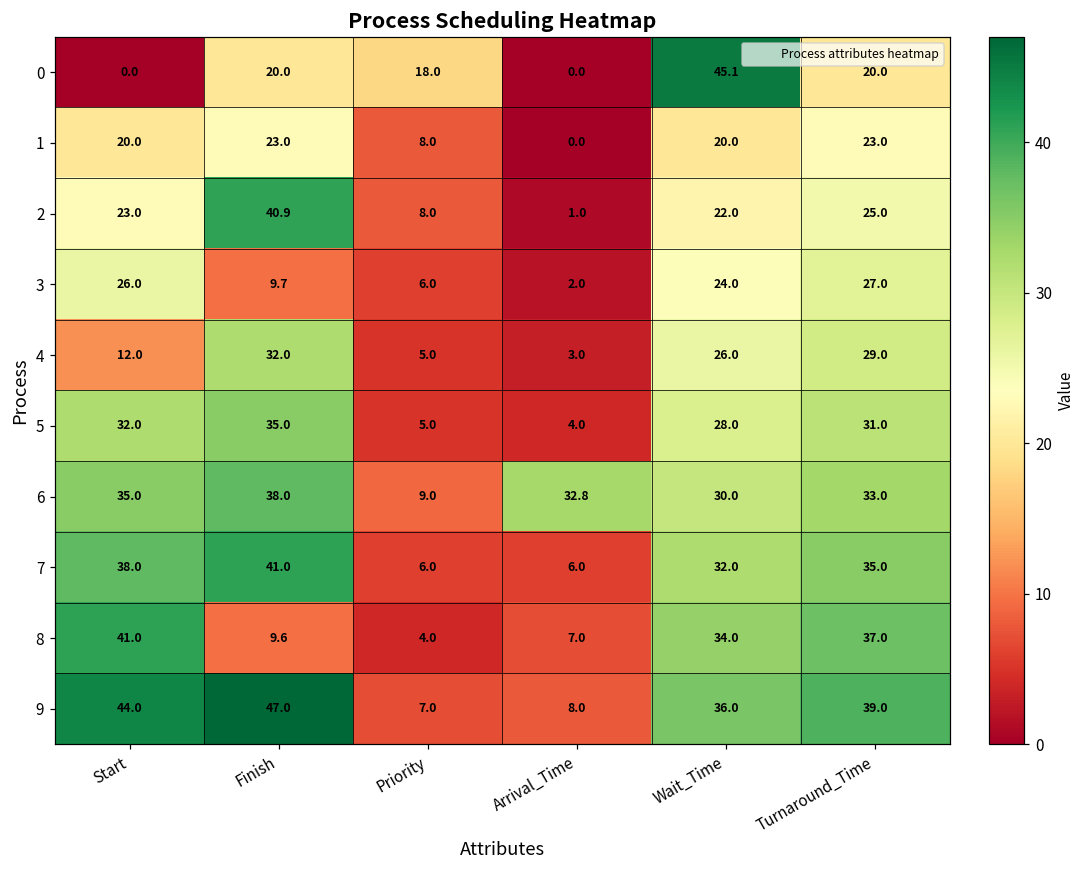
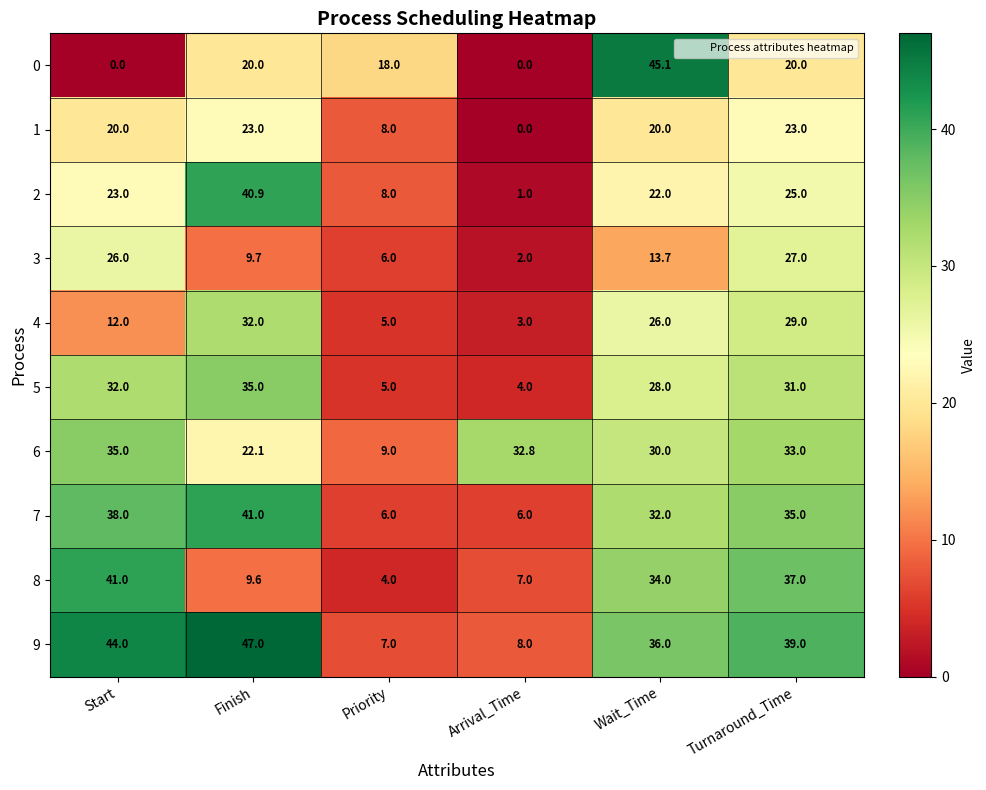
  {
    "0": {
      "Start": 0.0,
      "Finish": 20.0,
      "Priority": 18.0,
      "Arrival_Time": 0.0,
      "Wait_Time": 45.1,
      "Turnaround_Time": 20.0
    },
    "1": {
      "Start": 20.0,
      "Finish": 23.0,
      "Priority": 8.0,
      "Arrival_Time": 0.0,
      "Wait_Time": 20.0,
      "Turnaround_Time": 23.0
    },
    "2": {
      "Start": 23.0,
      "Finish": 40.9,
      "Priority": 8.0,
      "Arrival_Time": 1.0,
      "Wait_Time": 22.0,
      "Turnaround_Time": 25.0
    },
    "3": {
      "Start": 26.0,
      "Finish": 9.7,
      "Priority": 6.0,
      "Arrival_Time": 2.0,
-     "Wait_Time": 24.0,
+     "Wait_Time": 13.7,
      "Turnaround_Time": 27.0
    },
    "4": {
      "Start": 12.0,
      "Finish": 32.0,
      "Priority": 5.0,
      "Arrival_Time": 3.0,
      "Wait_Time": 26.0,
      "Turnaround_Time": 29.0
    },
    "5": {
      "Start": 32.0,
      "Finish": 35.0,
      "Priority": 5.0,
      "Arrival_Time": 4.0,
      "Wait_Time": 28.0,
      "Turnaround_Time": 31.0
    },
    "6": {
      "Start": 35.0,
-     "Finish": 38.0,
+     "Finish": 22.1,
      "Priority": 9.0,
      "Arrival_Time": 32.8,
      "Wait_Time": 30.0,
      "Turnaround_Time": 33.0
    },
    "7": {
      "Start": 38.0,
      "Finish": 41.0,
      "Priority": 6.0,
      "Arrival_Time": 6.0,
      "Wait_Time": 32.0,
      "Turnaround_Time": 35.0
    },
    "8": {
      "Start": 41.0,
      "Finish": 9.6,
      "Priority": 4.0,
      "Arrival_Time": 7.0,
      "Wait_Time": 34.0,
      "Turnaround_Time": 37.0
    },
    "9": {
      "Start": 44.0,
      "Finish": 47.0,
      "Priority": 7.0,
      "Arrival_Time": 8.0,
      "Wait_Time": 36.0,
      "Turnaround_Time": 39.0
    }
  }
